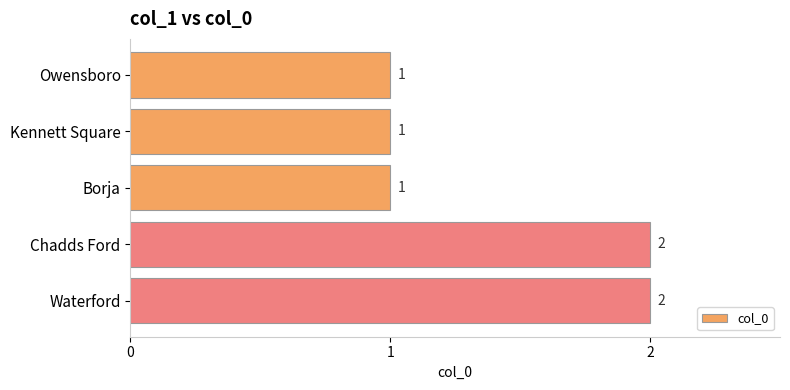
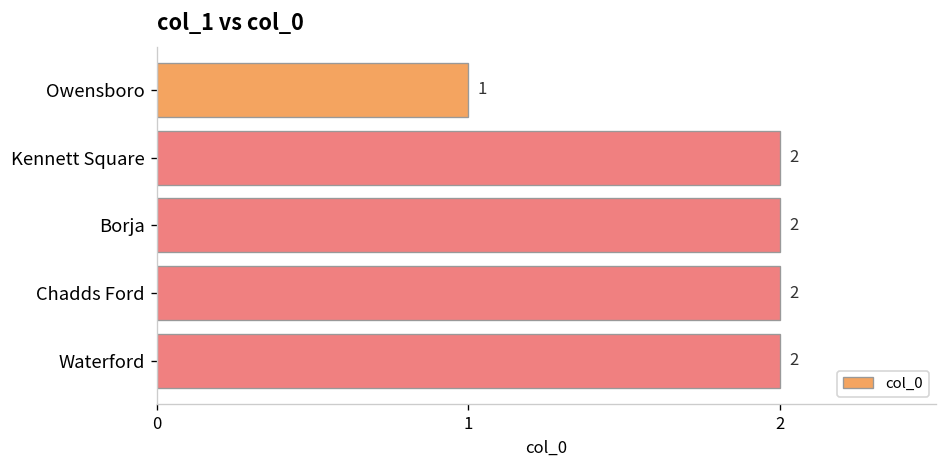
  {
    "Owensboro": 1,
-   "Kennett Square": 1,
-   "Borja": 1,
+   "Kennett Square": 2,
+   "Borja": 2,
    "Chadds Ford": 2,
    "Waterford": 2
  }
